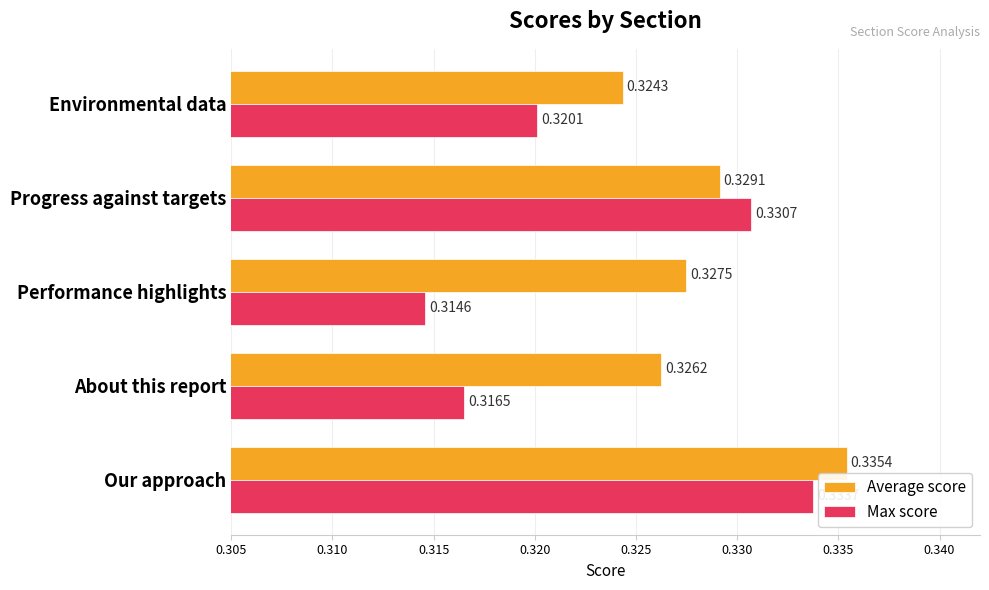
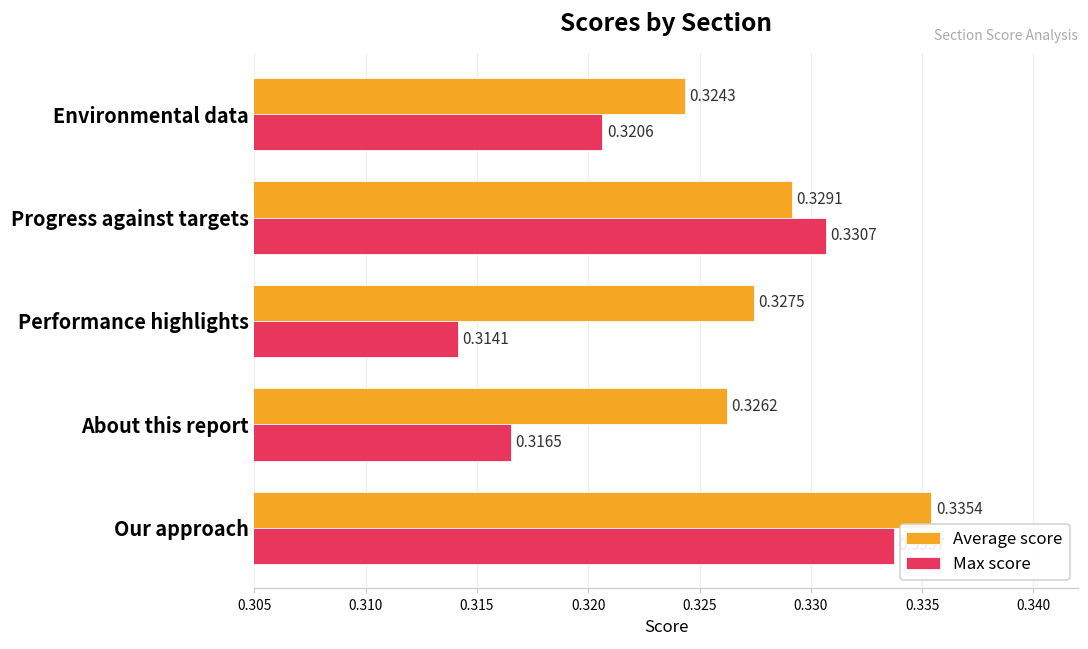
  {
    "Average score": {
      "Environmental data": 0.3243,
      "Progress against targets": 0.3291,
      "Performance highlights": 0.3275,
      "About this report": 0.3262,
      "Our approach": 0.3354
    },
    "Max score": {
-     "Environmental data": 0.3201,
+     "Environmental data": 0.3206,
      "Progress against targets": 0.3307,
-     "Performance highlights": 0.3146,
+     "Performance highlights": 0.3141,
      "About this report": 0.3165
    }
  }
